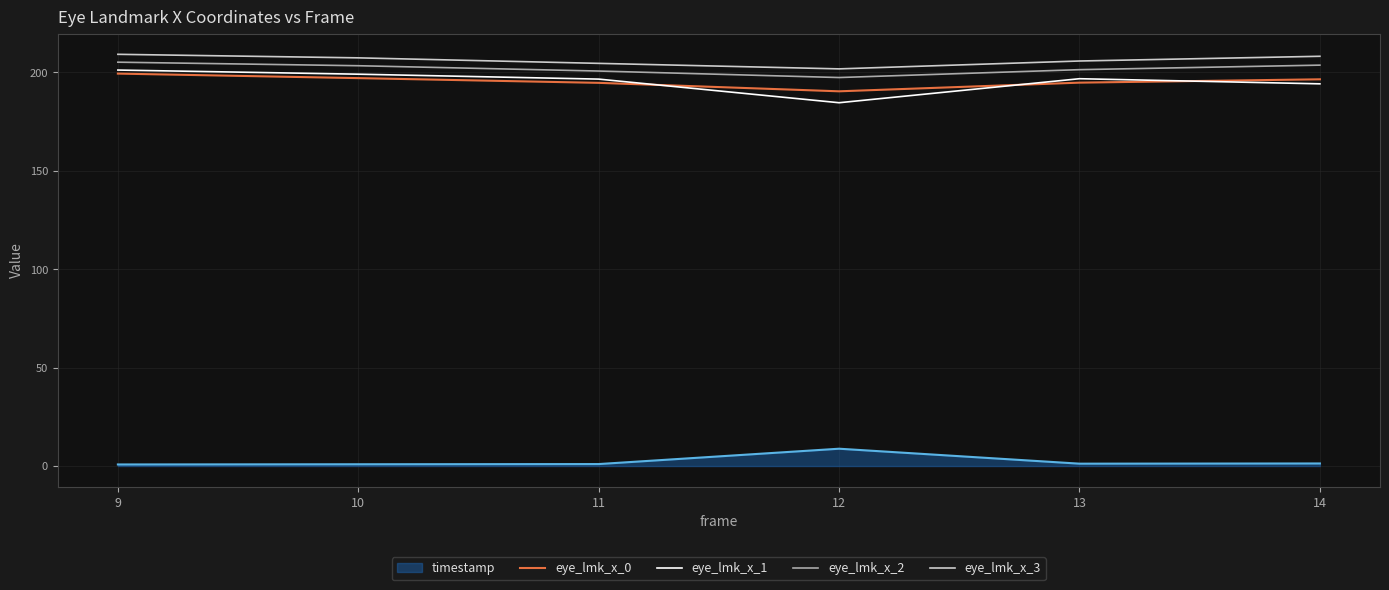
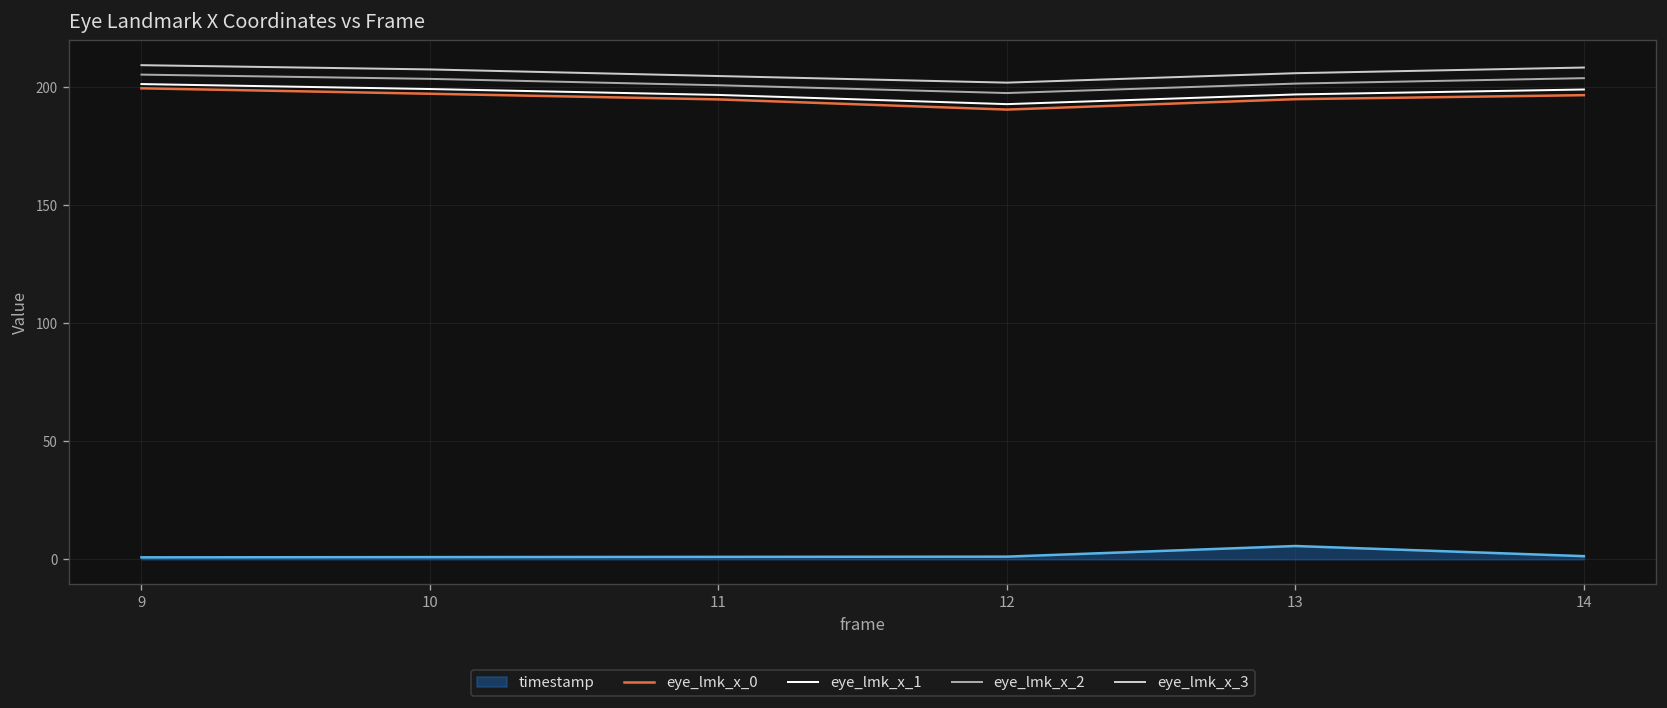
  {
    "timestamp": {
      "9": 1,
      "10": 1,
      "11": 1,
-     "12": 9,
-     "13": 1,
+     "12": 1,
+     "13": 6,
      "14": 1
    },
    "eye_lmk_x_0": {
      "9": 199,
      "10": 197,
      "11": 195,
      "12": 190,
      "13": 195,
      "14": 197
    },
    "eye_lmk_x_1": {
      "9": 201,
      "10": 199,
      "11": 197,
-     "12": 185,
+     "12": 193,
      "13": 197,
-     "14": 194
+     "14": 199
    }
  }
